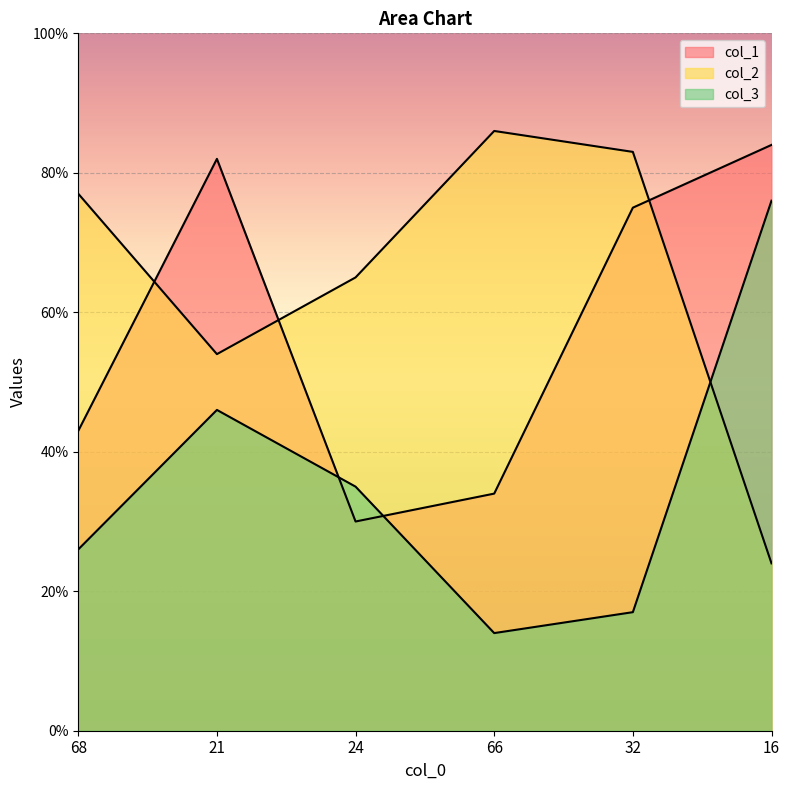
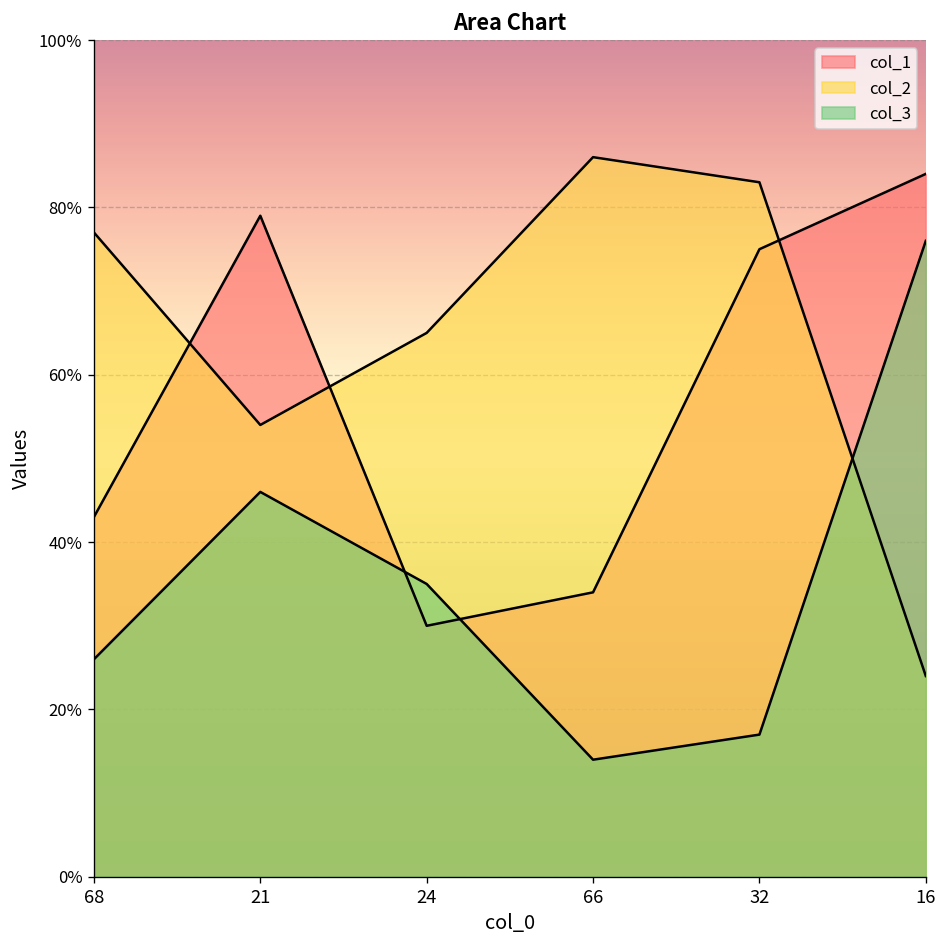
  {
    "col_1": {
      "68": "43%",
-     "21": "82%",
+     "21": "79%",
      "24": "30%",
      "66": "34%",
      "32": "75%",
      "16": "84%"
    },
    "col_2": {
      "68": "77%",
      "21": "54%",
      "24": "65%",
      "66": "86%",
      "32": "83%",
      "16": "24%"
    },
    "col_3": {
      "68": "26%",
      "21": "46%",
      "24": "35%",
      "66": "14%",
      "32": "17%",
      "16": "76%"
    }
  }
